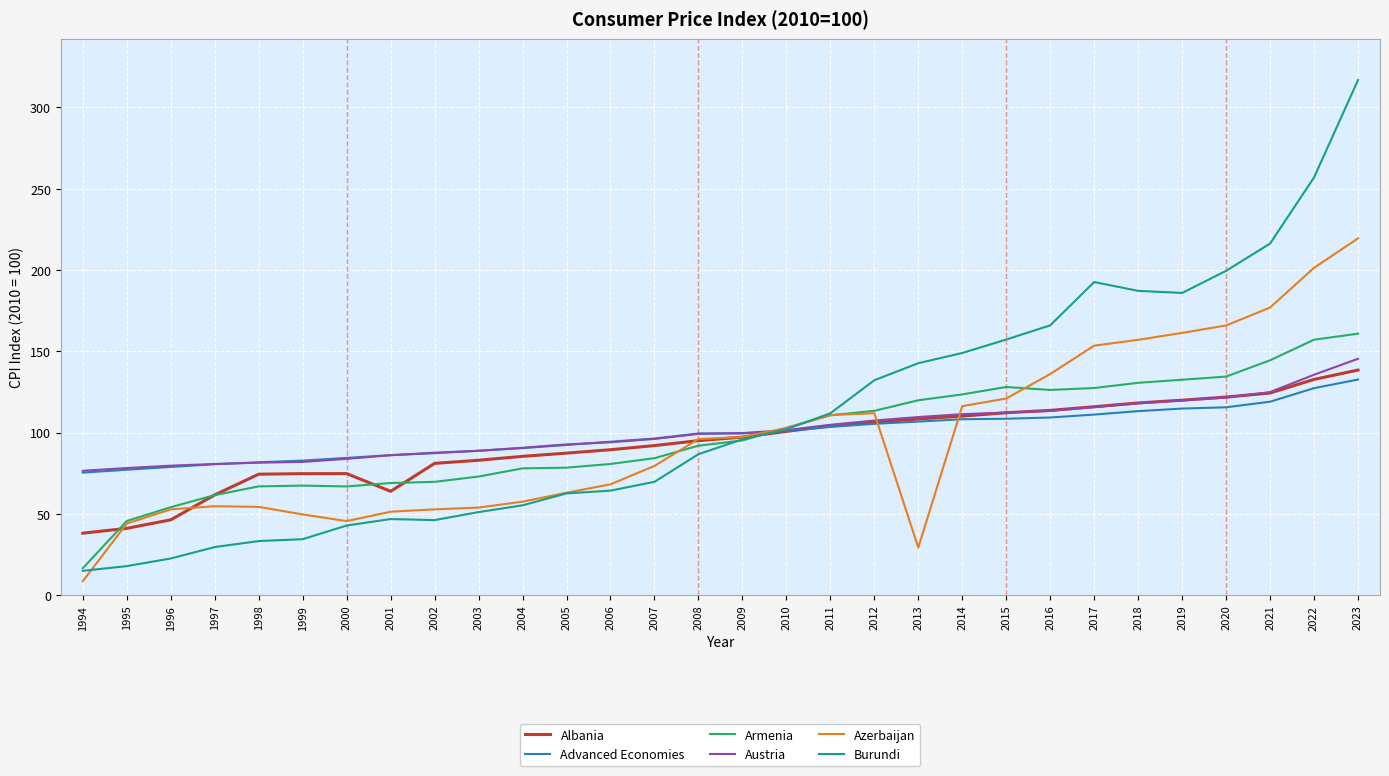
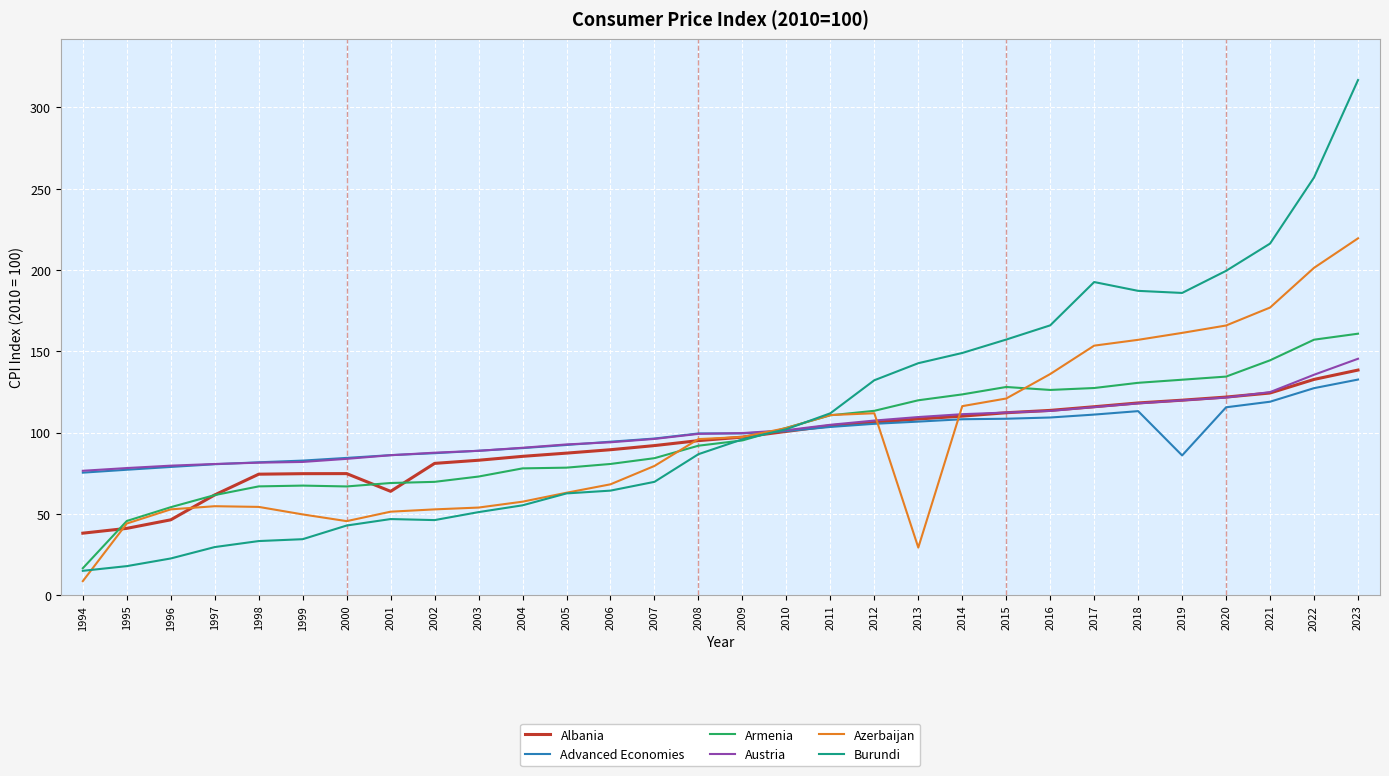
  {
    "Albania": {
      "1994": 38,
      "1995": 41,
      "1996": 46,
      "1998": 74,
      "1999": 75,
      "2000": 75,
      "2001": 64,
      "2002": 81,
      "2003": 83,
      "2004": 85,
      "2005": 87,
      "2006": 89,
      "2007": 92,
      "2022": 133,
      "2023": 138
    },
    "Advanced Economies": {
      "2013": 107,
      "2014": 108,
      "2015": 108,
      "2016": 109,
      "2017": 111,
      "2018": 113,
-     "2019": 115,
+     "2019": 86,
      "2020": 116,
      "2021": 119,
      "2022": 127,
      "2023": 133
    },
    "Austria": {
      "2022": 136,
      "2023": 145
    },
    "Azerbaijan": {
      "1994": 9,
      "1997": 55,
      "1998": 54,
      "1999": 50,
      "2000": 46,
      "2001": 51,
      "2002": 53,
      "2003": 54,
      "2004": 57,
      "2006": 68,
      "2007": 79,
      "2013": 29,
      "2014": 116,
      "2015": 121,
      "2016": 136,
      "2017": 153,
      "2018": 157,
      "2019": 161,
      "2020": 166,
      "2021": 177,
      "2022": 201,
      "2023": 219
    }
  }
